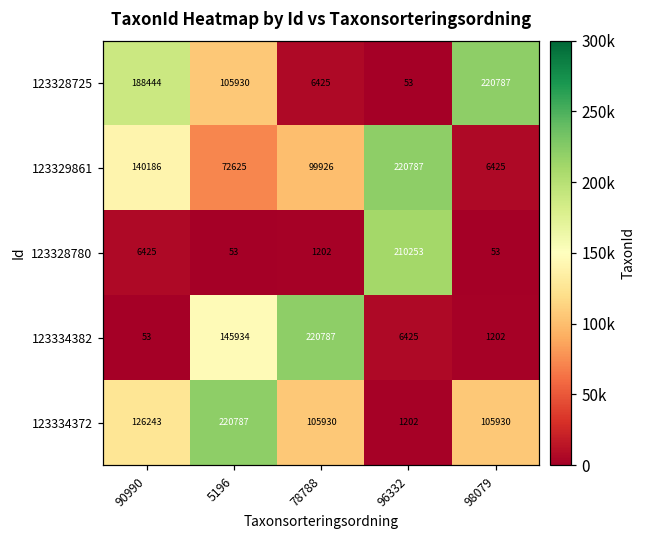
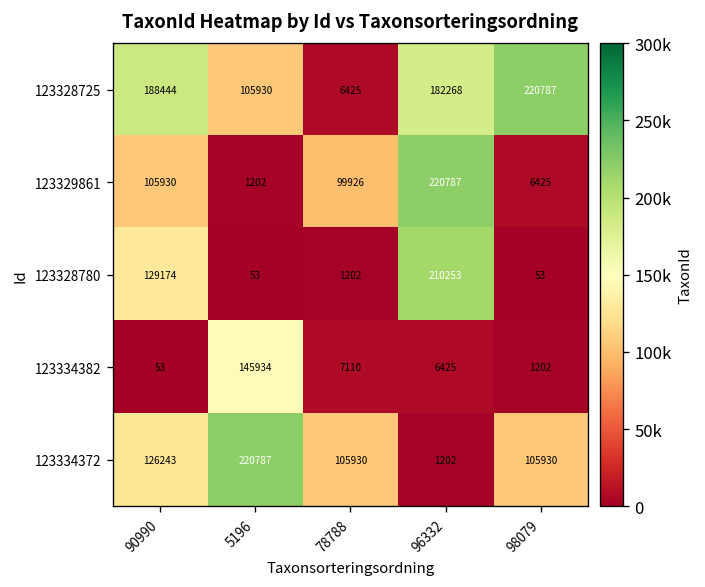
  {
    "123328725": {
      "90990": 188444,
      "5196": 105930,
      "78788": 6425,
-     "96332": 53,
+     "96332": 182268,
      "98079": 220787
    },
    "123329861": {
-     "90990": 140186,
-     "5196": 72625,
+     "90990": 105930,
+     "5196": 1202,
      "78788": 99926,
      "96332": 220787,
      "98079": 6425
    },
    "123328780": {
-     "90990": 6425,
+     "90990": 129174,
      "5196": 53,
      "78788": 1202,
      "96332": 210253,
      "98079": 53
    },
    "123334382": {
      "90990": 53,
      "5196": 145934,
-     "78788": 220787,
+     "78788": 7110,
      "96332": 6425,
      "98079": 1202
    },
    "123334372": {
      "90990": 126243,
      "5196": 220787,
      "78788": 105930,
      "96332": 1202,
      "98079": 105930
    }
  }
